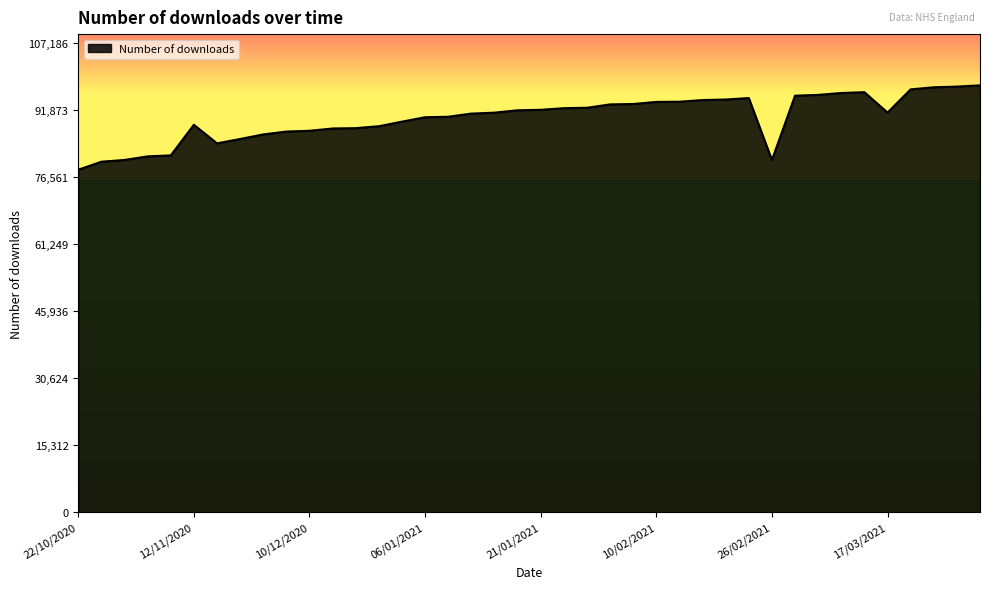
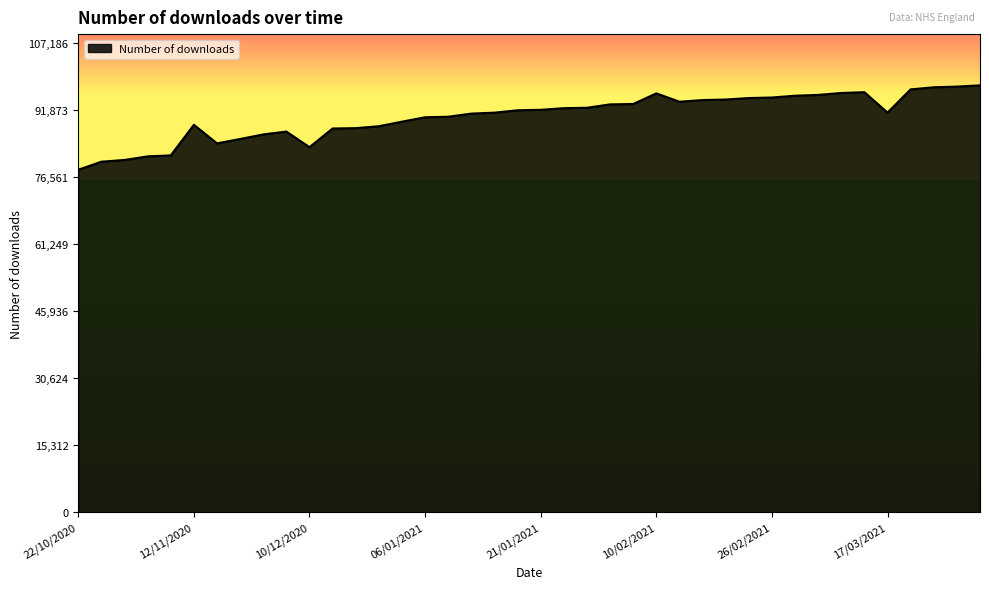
  {
    "22/10/2020": "78,000",
    "12/11/2020": "88,000",
-   "10/12/2020": "87,000",
+   "10/12/2020": "83,000",
    "06/01/2021": "90,000",
    "21/01/2021": "92,000",
-   "10/02/2021": "94,000",
-   "26/02/2021": "80,000",
+   "10/02/2021": "96,000",
+   "26/02/2021": "95,000",
    "17/03/2021": "91,000"
  }
